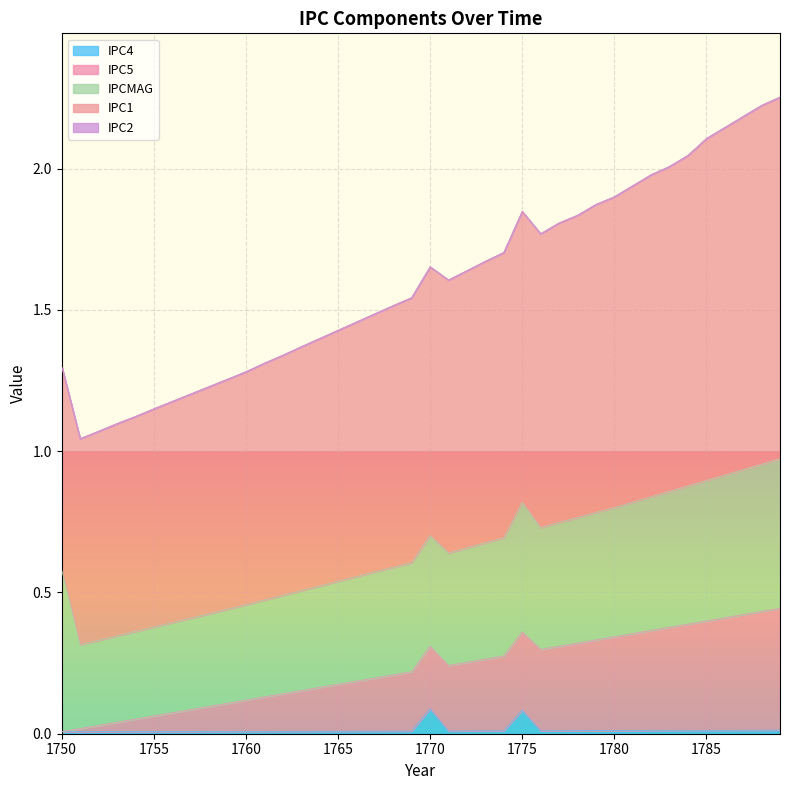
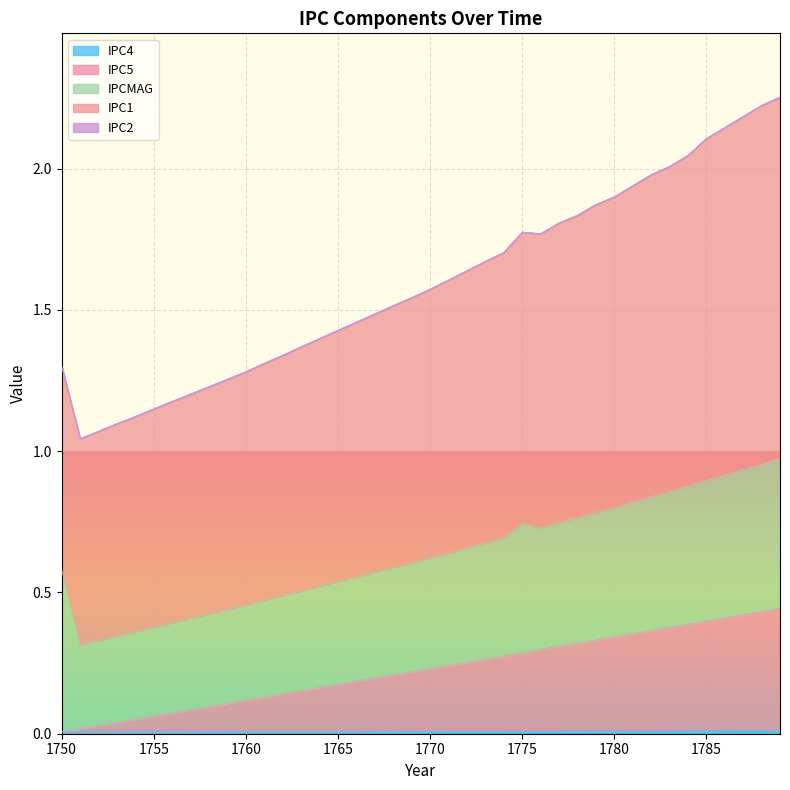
  {
    "IPC4": {
      "1755": 0.01,
      "1760": 0.01,
      "1765": 0.01,
-     "1770": 0.09,
-     "1775": 0.08,
+     "1770": 0.01,
+     "1775": 0.01,
      "1780": 0.01,
      "1785": 0.01
    },
    "IPCMAG": {
      "1750": 0.57,
      "1755": 0.32,
      "1760": 0.34,
      "1765": 0.37,
      "1770": 0.39,
      "1775": 0.46,
      "1780": 0.46,
      "1785": 0.50
    }
  }
